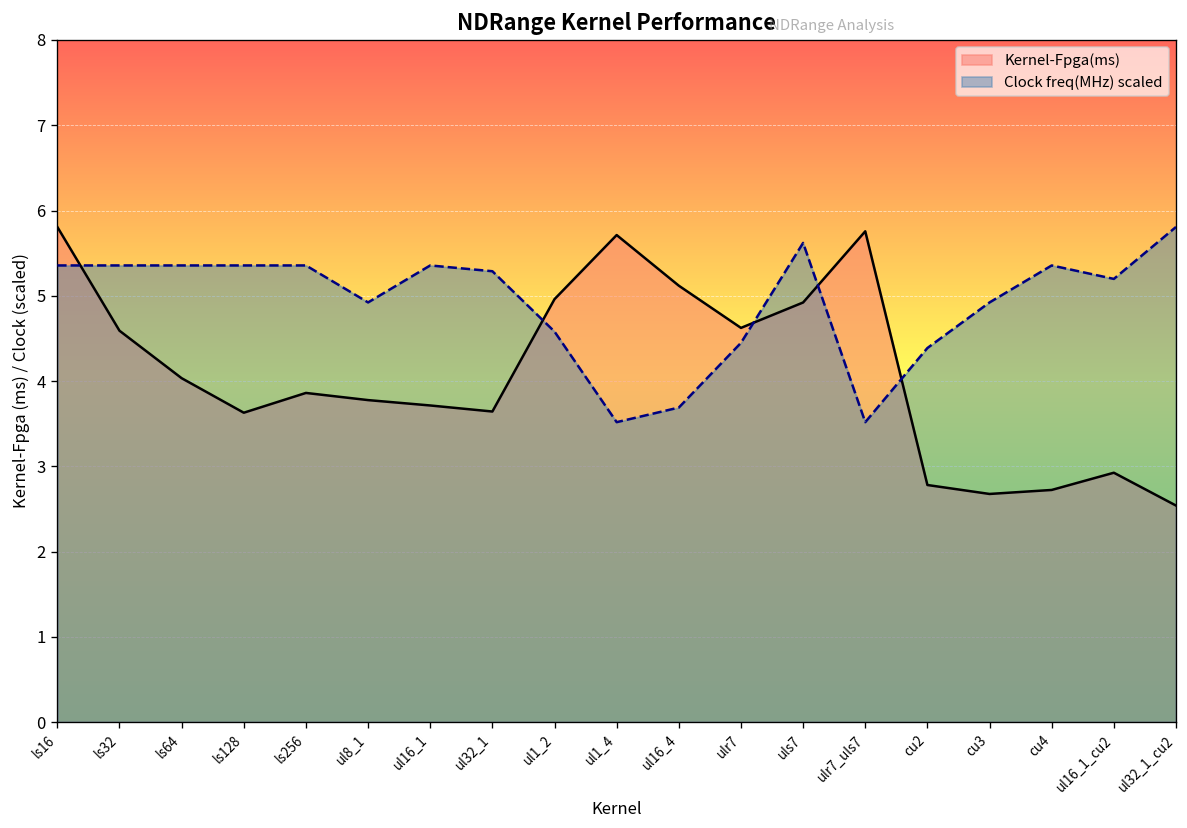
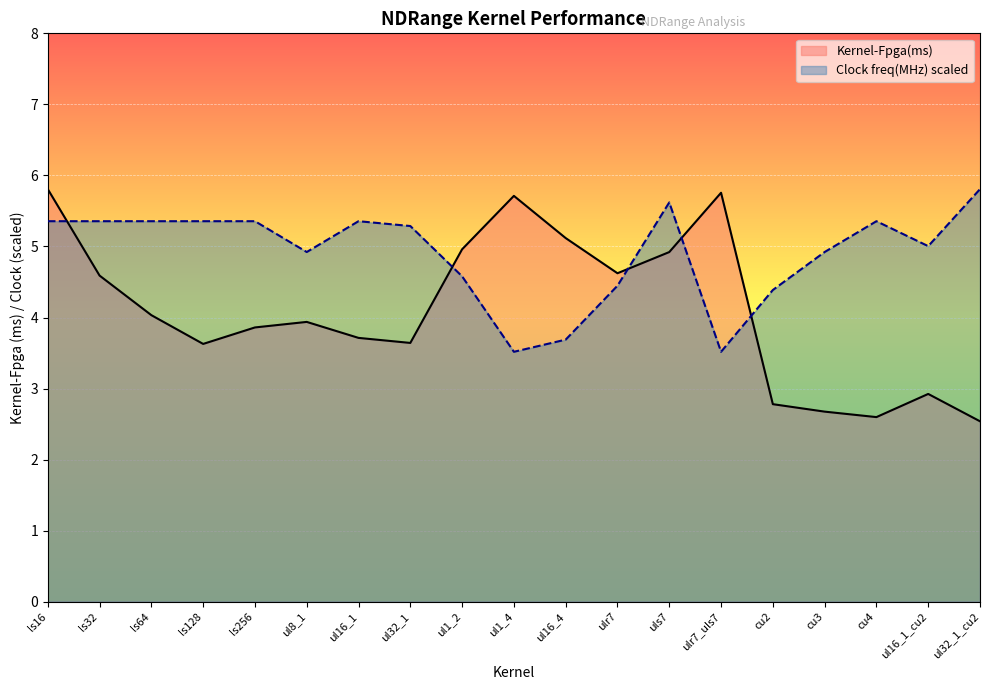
  {
    "Kernel-Fpga(ms)": {
      "ls16": 5.8,
      "ls32": 4.6,
      "ls64": 4.0,
      "ls128": 3.6,
      "ls256": 3.9,
-     "ul8_1": 3.8,
+     "ul8_1": 3.9,
      "ul16_1": 3.7,
      "ul32_1": 3.6,
      "ul1_2": 5.0,
      "ul1_4": 5.7,
      "ul16_4": 5.1,
      "ulr7": 4.6,
      "uls7": 4.9,
      "ulr7_uls7": 5.8,
      "cu2": 2.8,
      "cu3": 2.7,
-     "cu4": 2.7,
+     "cu4": 2.6,
      "ul16_1_cu2": 2.9,
      "ul32_1_cu2": 2.5
    },
    "Clock freq(MHz) scaled": {
      "ls16": 5.4,
      "ls32": 5.4,
      "ls64": 5.4,
      "ls128": 5.4,
      "ls256": 5.4,
      "ul8_1": 4.9,
      "ul16_1": 5.4,
      "ul32_1": 5.3,
      "ul1_2": 4.6,
      "ul1_4": 3.5,
      "ul16_4": 3.7,
      "ulr7": 4.4,
      "uls7": 5.6,
      "ulr7_uls7": 3.5,
      "cu2": 4.4,
      "cu3": 4.9,
      "cu4": 5.4,
-     "ul16_1_cu2": 5.2,
+     "ul16_1_cu2": 5.0,
      "ul32_1_cu2": 5.8
    }
  }
